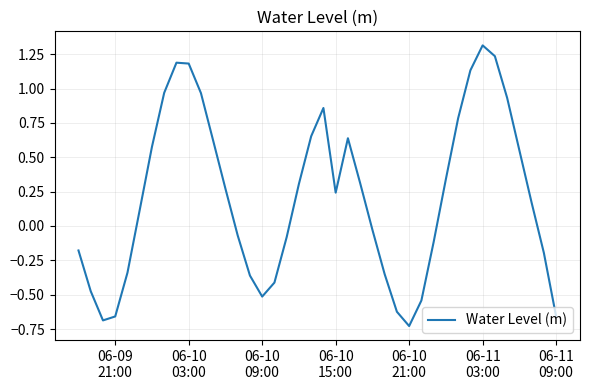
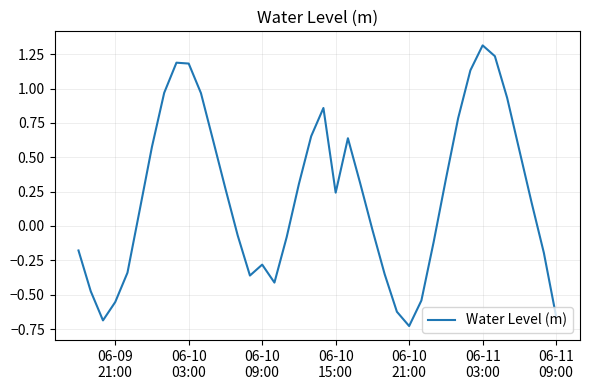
  {
-   "06-09 21:00": -0.66,
+   "06-09 21:00": -0.55,
    "06-10 03:00": 1.18,
-   "06-10 09:00": -0.51,
+   "06-10 09:00": -0.28,
    "06-10 15:00": 0.24,
    "06-10 21:00": -0.73,
    "06-11 03:00": 1.31
  }
